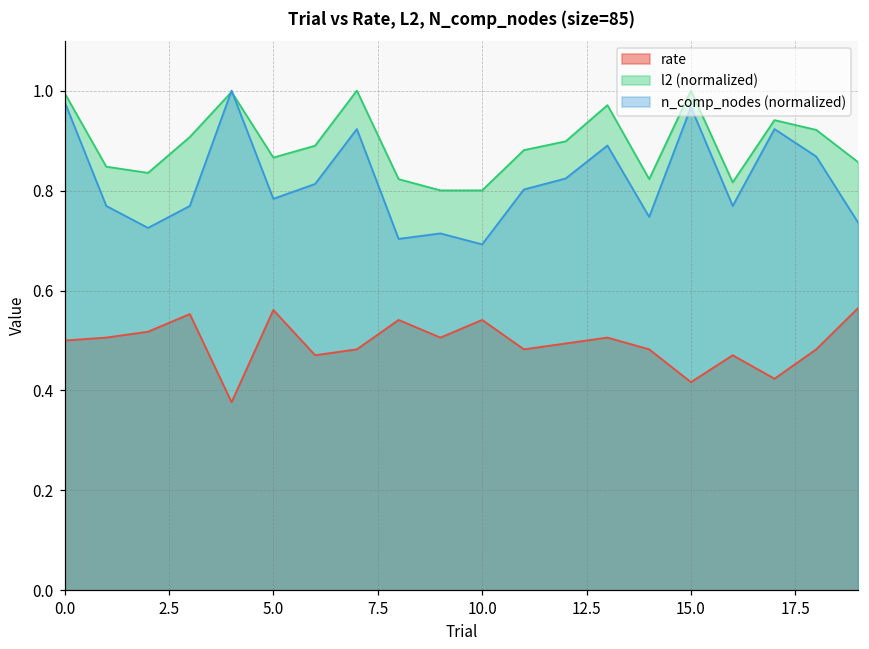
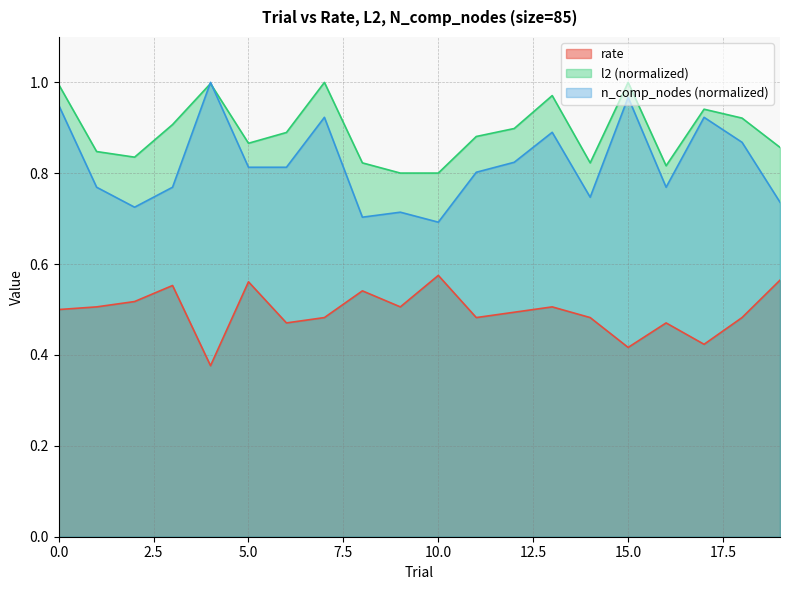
  {
    "rate": {
      "0.0": 0.50,
      "5.0": 0.56,
-     "10.0": 0.54,
+     "10.0": 0.58,
      "15.0": 0.42
    },
    "l2 (normalized)": {
      "0.0": 1.00,
      "5.0": 0.87,
      "10.0": 0.80
    },
    "n_comp_nodes (normalized)": {
-     "0.0": 0.98,
-     "5.0": 0.78,
+     "0.0": 0.95,
+     "5.0": 0.81,
      "10.0": 0.69
    }
  }
